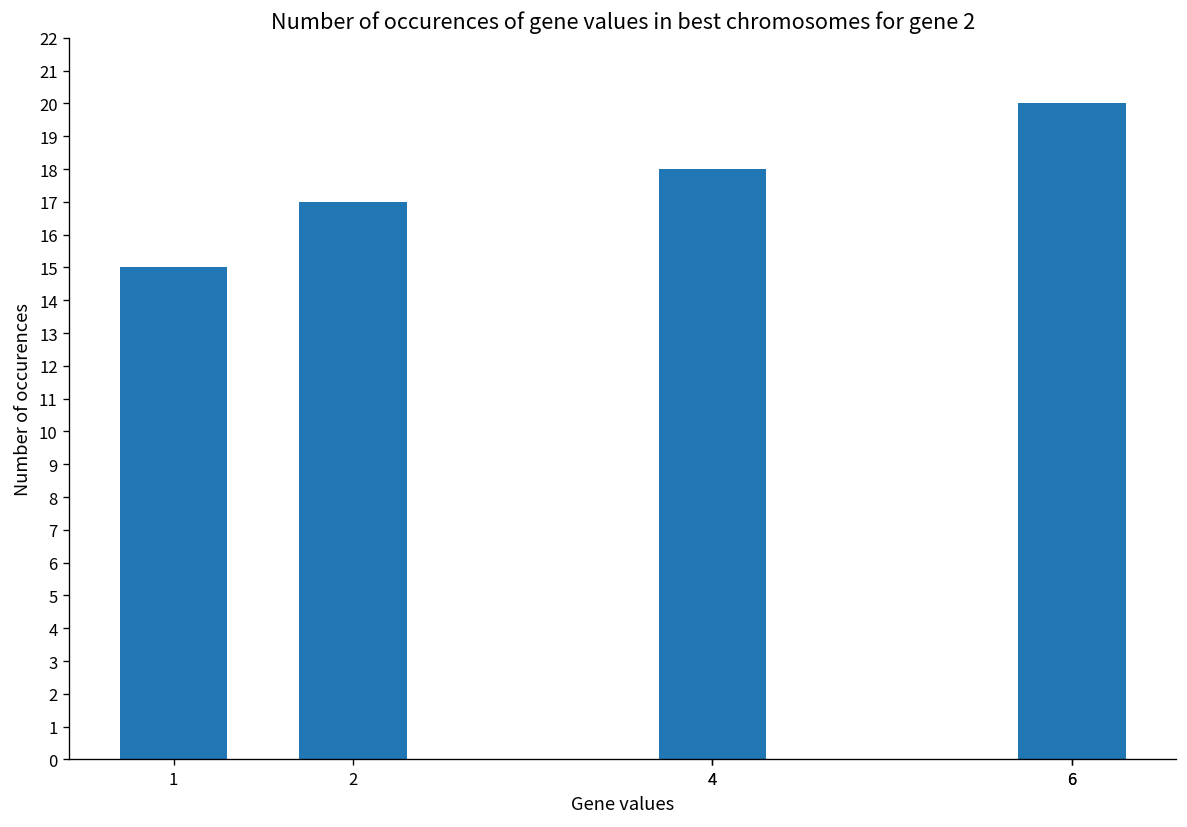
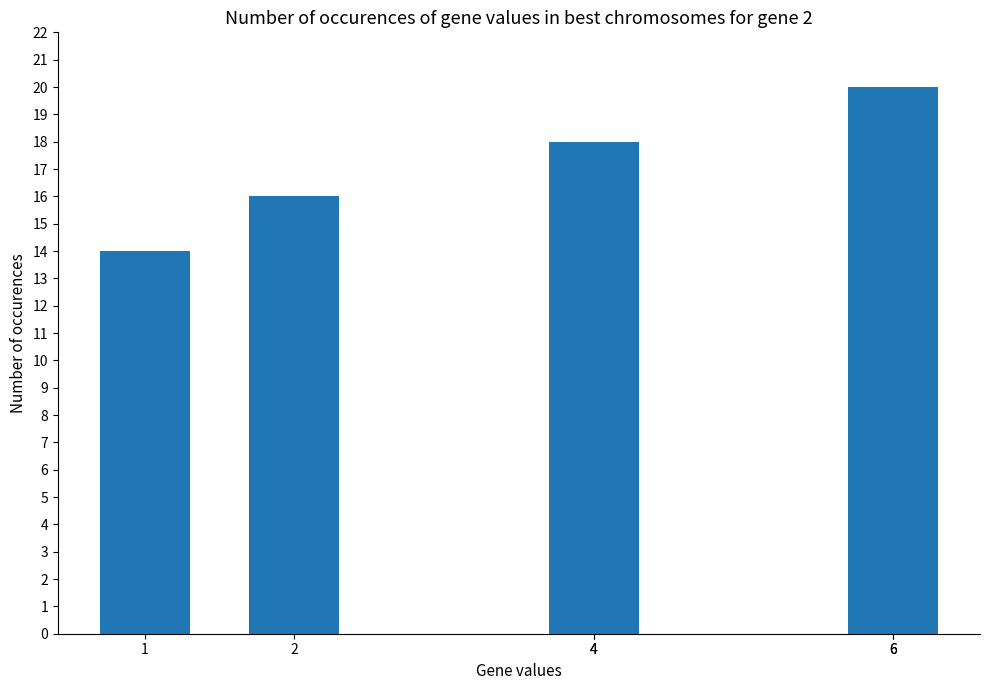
  {
-   "1": 15,
-   "2": 17
+   "1": 14,
+   "2": 16
  }
